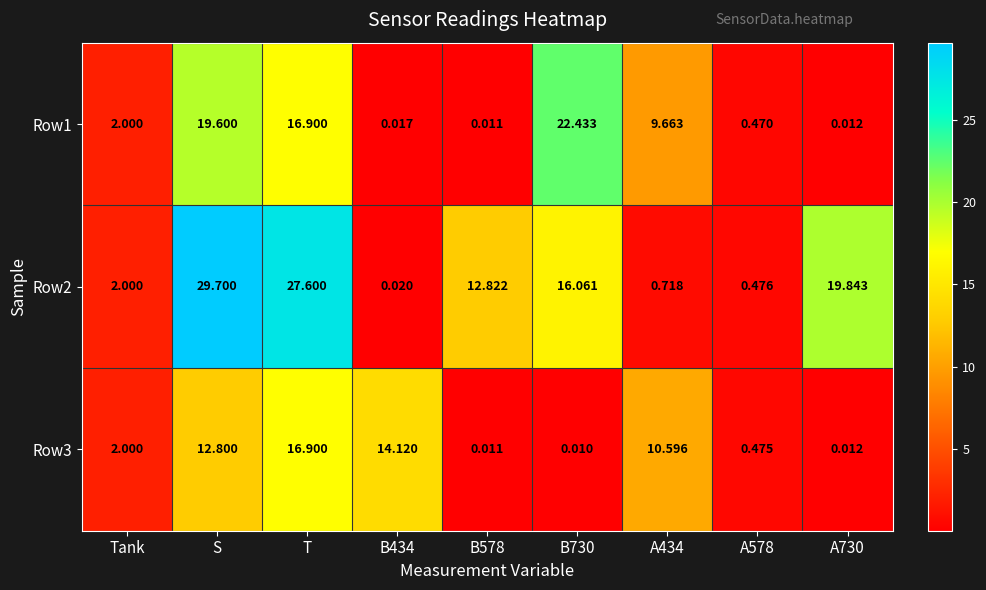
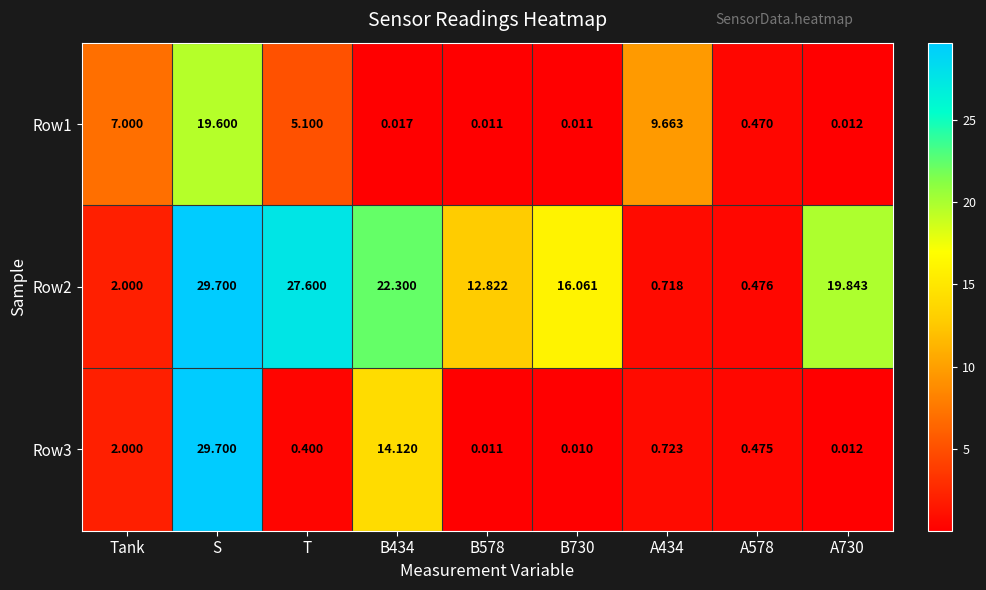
  {
    "Row1": {
-     "Tank": 2.000,
+     "Tank": 7.000,
      "S": 19.600,
-     "T": 16.900,
+     "T": 5.100,
      "B434": 0.017,
      "B578": 0.011,
-     "B730": 22.433,
+     "B730": 0.011,
      "A434": 9.663,
      "A578": 0.470,
      "A730": 0.012
    },
    "Row2": {
      "Tank": 2.000,
      "S": 29.700,
      "T": 27.600,
-     "B434": 0.020,
+     "B434": 22.300,
      "B578": 12.822,
      "B730": 16.061,
      "A434": 0.718,
      "A578": 0.476,
      "A730": 19.843
    },
    "Row3": {
      "Tank": 2.000,
-     "S": 12.800,
-     "T": 16.900,
+     "S": 29.700,
+     "T": 0.400,
      "B434": 14.120,
      "B578": 0.011,
      "B730": 0.010,
-     "A434": 10.596,
+     "A434": 0.723,
      "A578": 0.475,
      "A730": 0.012
    }
  }
